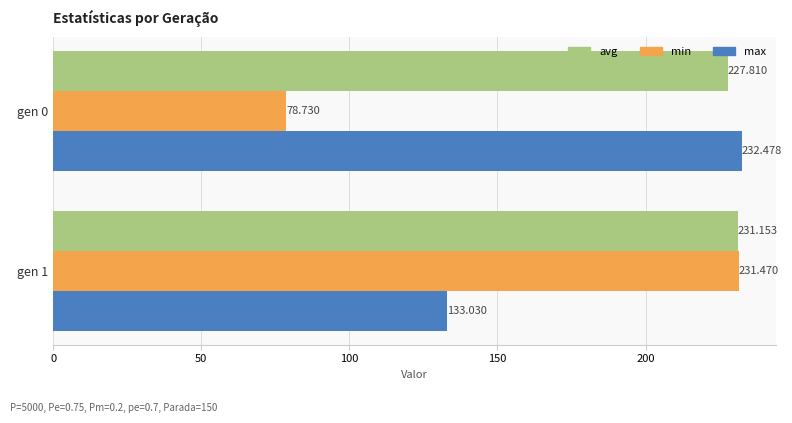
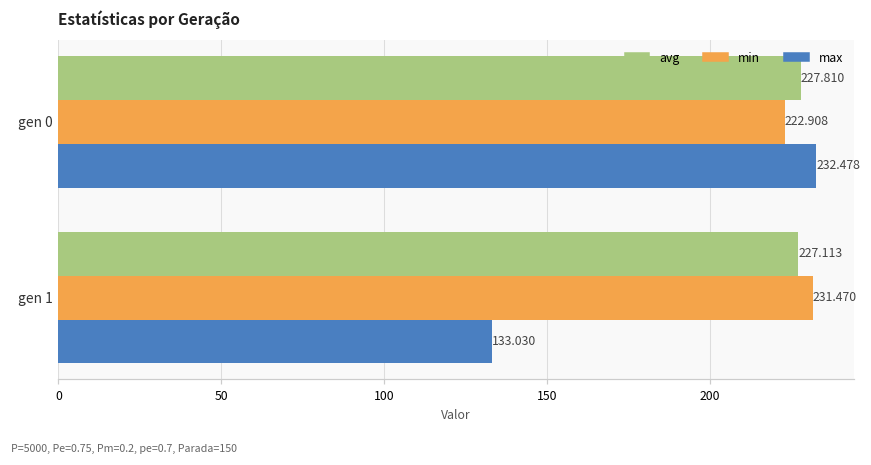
  {
    "avg": {
      "gen 0": 227.810,
-     "gen 1": 231.153
+     "gen 1": 227.113
    },
    "min": {
-     "gen 0": 78.730,
+     "gen 0": 222.908,
      "gen 1": 231.470
    },
    "max": {
      "gen 0": 232.478,
      "gen 1": 133.030
    }
  }
